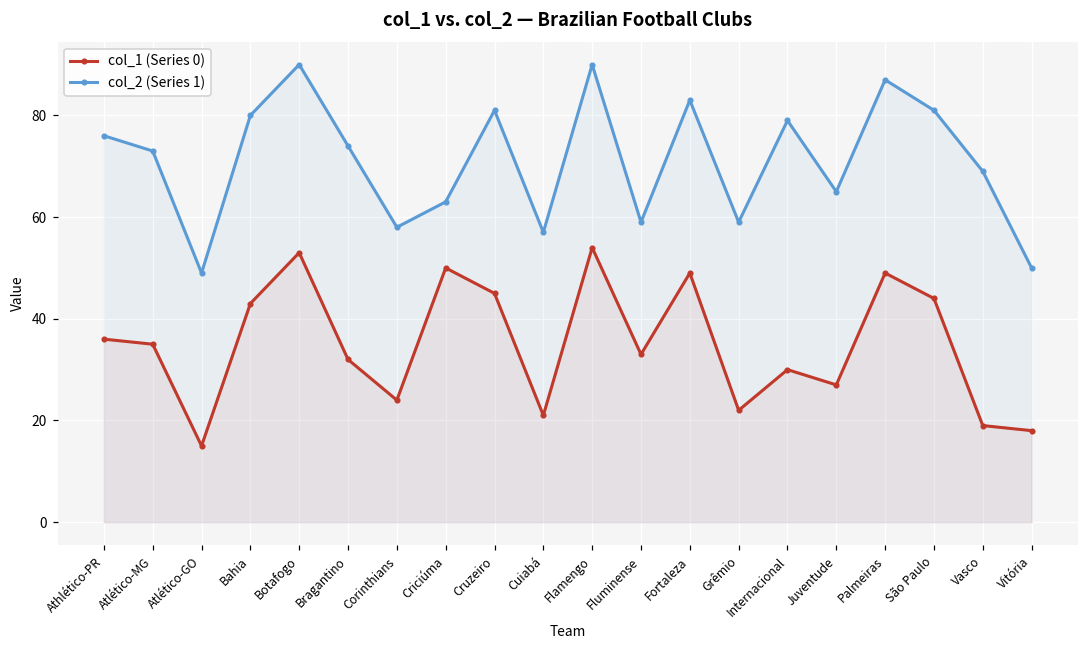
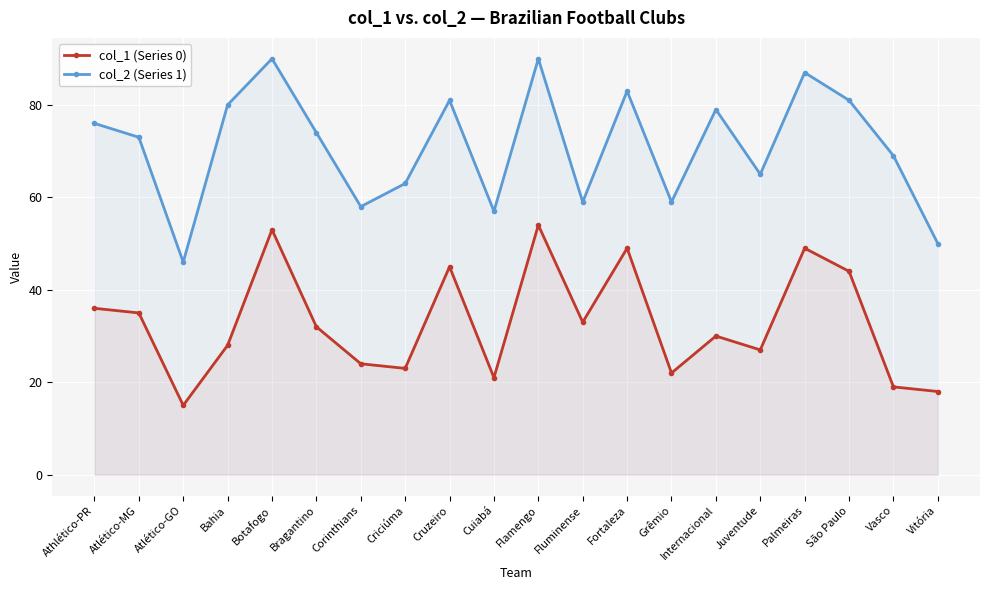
  {
    "col_1 (Series 0)": {
      "Athlético-PR": 36,
      "Atlético-MG": 35,
      "Atlético-GO": 15,
-     "Bahia": 43,
+     "Bahia": 28,
      "Botafogo": 53,
      "Bragantino": 32,
      "Corinthians": 24,
-     "Criciúma": 50,
+     "Criciúma": 23,
      "Cruzeiro": 45,
      "Cuiabá": 21,
      "Flamengo": 54,
      "Fluminense": 33,
      "Fortaleza": 49,
      "Grêmio": 22,
      "Internacional": 30,
      "Juventude": 27,
      "Palmeiras": 49,
      "São Paulo": 44,
      "Vasco": 19,
      "Vitória": 18
    },
    "col_2 (Series 1)": {
      "Athlético-PR": 76,
      "Atlético-MG": 73,
-     "Atlético-GO": 49,
+     "Atlético-GO": 46,
      "Bahia": 80,
      "Botafogo": 90,
      "Bragantino": 74,
      "Corinthians": 58,
      "Criciúma": 63,
      "Cruzeiro": 81,
      "Cuiabá": 57,
      "Flamengo": 90,
      "Fluminense": 59,
      "Fortaleza": 83,
      "Grêmio": 59,
      "Internacional": 79,
      "Juventude": 65,
      "Palmeiras": 87,
      "São Paulo": 81,
      "Vasco": 69,
      "Vitória": 50
    }
  }
